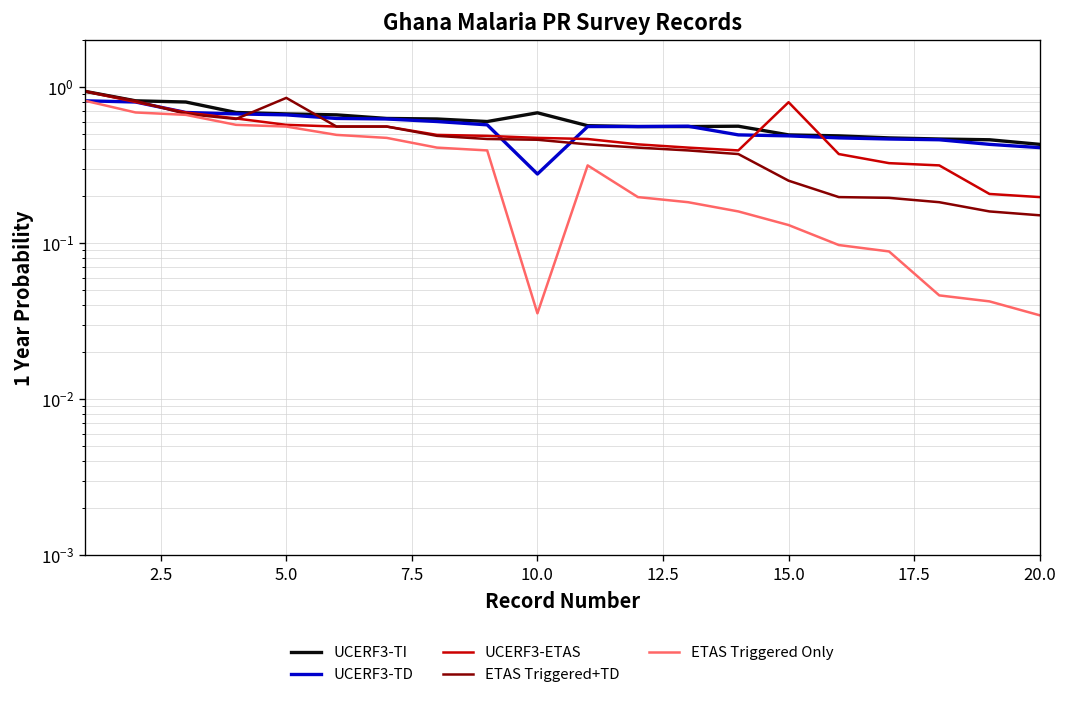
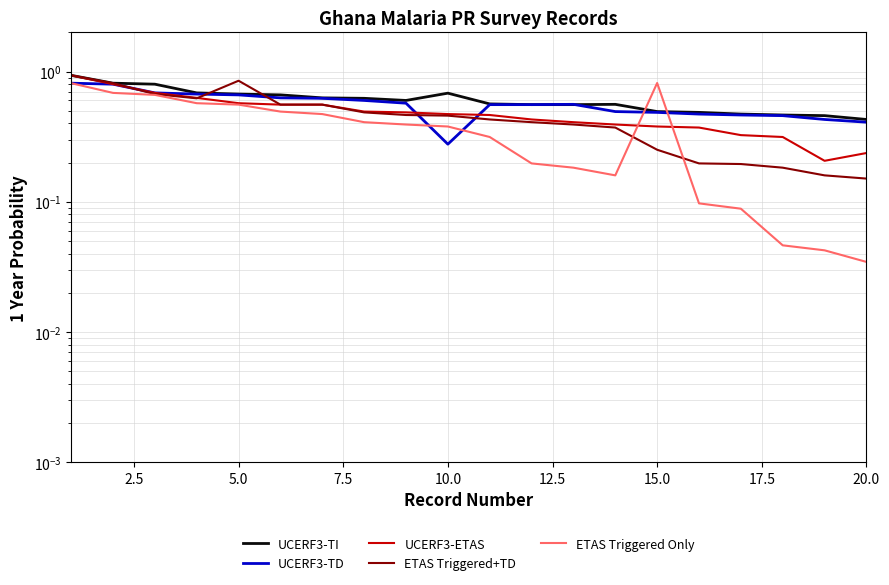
  {
    "UCERF3-TI": {
      "10.0": 0.7,
      "20.0": 0.43
    },
    "UCERF3-TD": {
      "10.0": 0.28,
      "20.0": 0.41
    },
    "UCERF3-ETAS": {
-     "15.0": 0.8,
-     "20.0": 0.20
+     "15.0": 0.38,
+     "20.0": 0.24
    },
    "ETAS Triggered+TD": {
      "5.0": 0.9,
      "15.0": 0.25,
      "20.0": 0.15
    },
    "ETAS Triggered Only": {
-     "10.0": 0.035,
-     "15.0": 0.13,
+     "10.0": 0.38,
+     "15.0": 0.8,
      "20.0": 0.034
    }
  }
